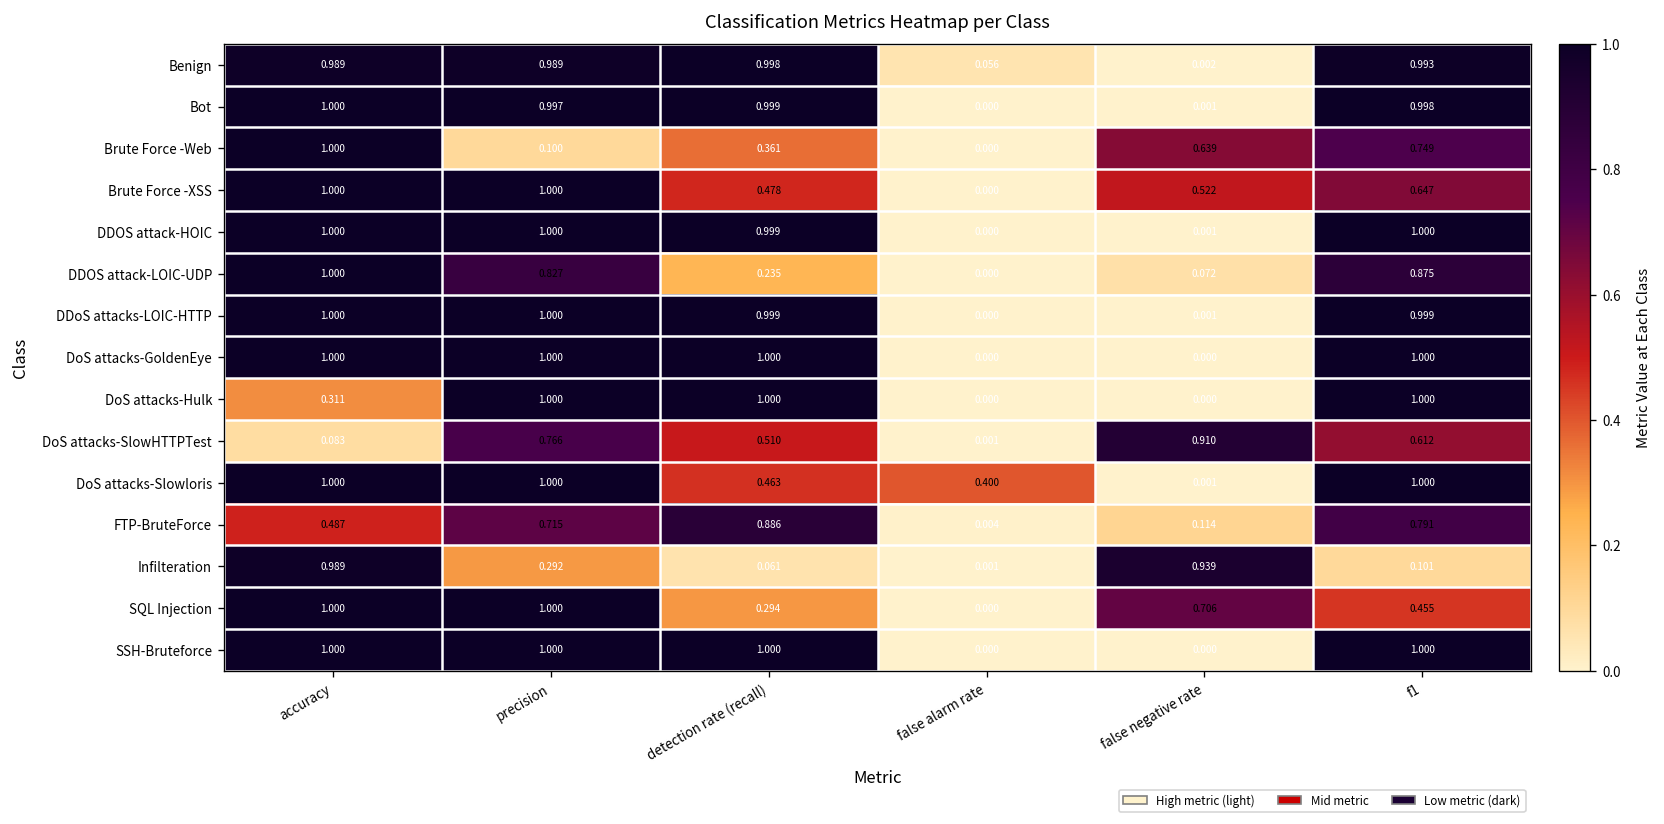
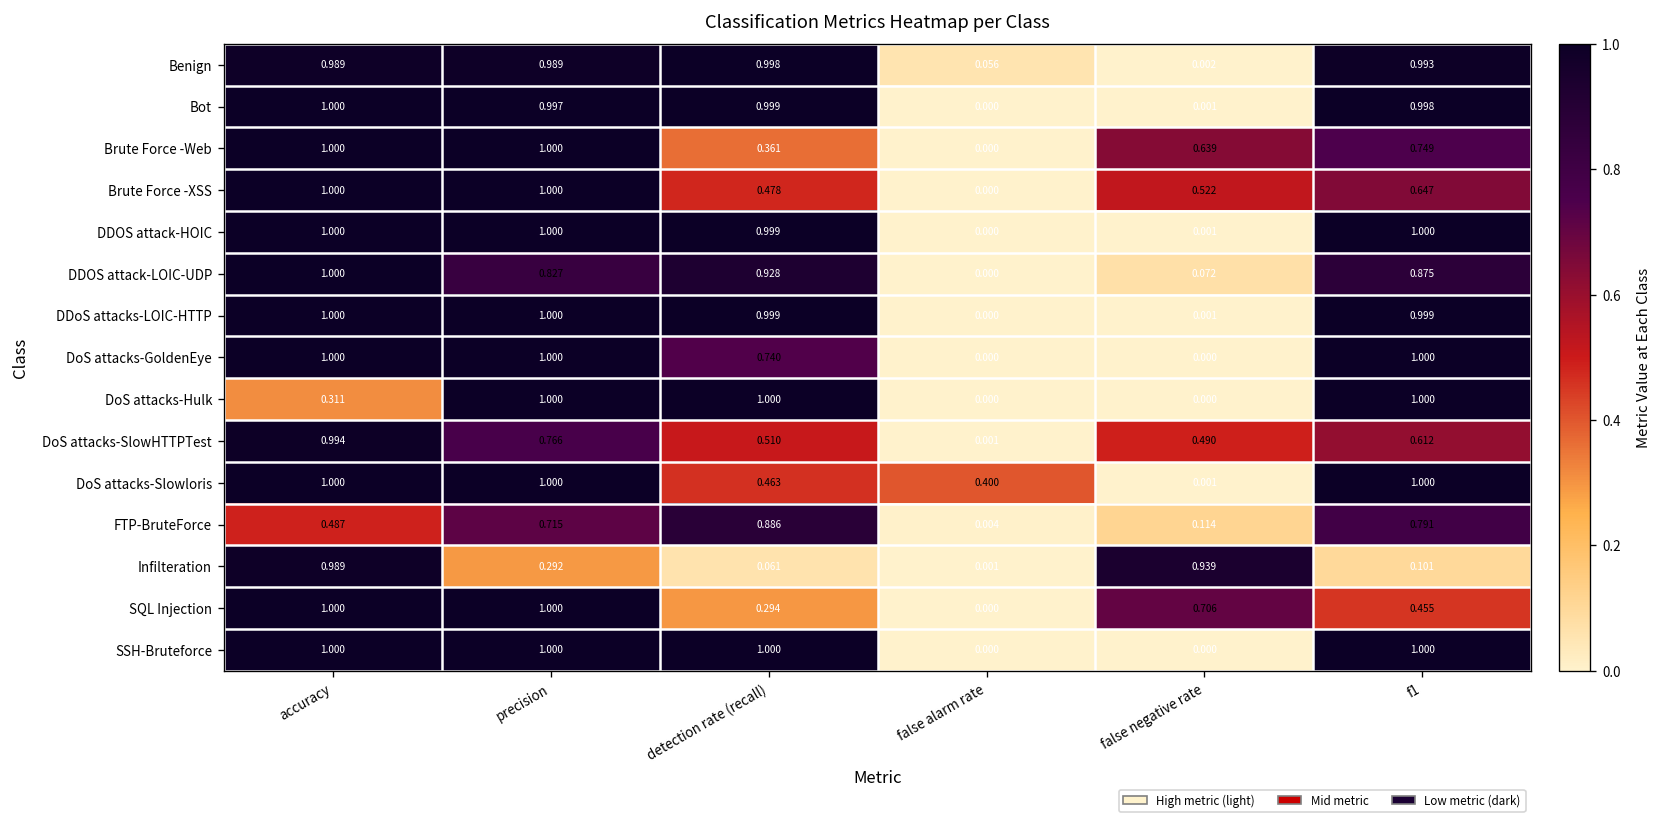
  {
    "Benign": {
      "accuracy": 0.989,
      "precision": 0.989,
      "detection rate (recall)": 0.998,
      "false alarm rate": 0.056,
      "false negative rate": 0.002,
      "f1": 0.993
    },
    "Bot": {
      "accuracy": 1.000,
      "precision": 0.997,
      "detection rate (recall)": 0.999,
      "false alarm rate": 0.000,
      "false negative rate": 0.001,
      "f1": 0.998
    },
    "Brute Force -Web": {
      "accuracy": 1.000,
-     "precision": 0.100,
+     "precision": 1.000,
      "detection rate (recall)": 0.361,
      "false alarm rate": 0.000,
      "false negative rate": 0.639,
      "f1": 0.749
    },
    "Brute Force -XSS": {
      "accuracy": 1.000,
      "precision": 1.000,
      "detection rate (recall)": 0.478,
      "false alarm rate": 0.000,
      "false negative rate": 0.522,
      "f1": 0.647
    },
    "DDOS attack-HOIC": {
      "accuracy": 1.000,
      "precision": 1.000,
      "detection rate (recall)": 0.999,
      "false alarm rate": 0.000,
      "false negative rate": 0.001,
      "f1": 1.000
    },
    "DDOS attack-LOIC-UDP": {
      "accuracy": 1.000,
      "precision": 0.827,
-     "detection rate (recall)": 0.235,
+     "detection rate (recall)": 0.928,
      "false alarm rate": 0.000,
      "false negative rate": 0.072,
      "f1": 0.875
    },
    "DDoS attacks-LOIC-HTTP": {
      "accuracy": 1.000,
      "precision": 1.000,
      "detection rate (recall)": 0.999,
      "false alarm rate": 0.000,
      "false negative rate": 0.001,
      "f1": 0.999
    },
    "DoS attacks-GoldenEye": {
      "accuracy": 1.000,
      "precision": 1.000,
-     "detection rate (recall)": 1.000,
+     "detection rate (recall)": 0.740,
      "false alarm rate": 0.000,
      "false negative rate": 0.000,
      "f1": 1.000
    },
    "DoS attacks-Hulk": {
      "accuracy": 0.311,
      "precision": 1.000,
      "detection rate (recall)": 1.000,
      "false alarm rate": 0.000,
      "false negative rate": 0.000,
      "f1": 1.000
    },
    "DoS attacks-SlowHTTPTest": {
-     "accuracy": 0.083,
+     "accuracy": 0.994,
      "precision": 0.766,
      "detection rate (recall)": 0.510,
      "false alarm rate": 0.001,
-     "false negative rate": 0.910,
+     "false negative rate": 0.490,
      "f1": 0.612
    },
    "DoS attacks-Slowloris": {
      "accuracy": 1.000,
      "precision": 1.000,
      "detection rate (recall)": 0.463,
      "false alarm rate": 0.400,
      "false negative rate": 0.001,
      "f1": 1.000
    },
    "FTP-BruteForce": {
      "accuracy": 0.487,
      "precision": 0.715,
      "detection rate (recall)": 0.886,
      "false alarm rate": 0.004,
      "false negative rate": 0.114,
      "f1": 0.791
    },
    "Infilteration": {
      "accuracy": 0.989,
      "precision": 0.292,
      "detection rate (recall)": 0.061,
      "false alarm rate": 0.001,
      "false negative rate": 0.939,
      "f1": 0.101
    },
    "SQL Injection": {
      "accuracy": 1.000,
      "precision": 1.000,
      "detection rate (recall)": 0.294,
      "false alarm rate": 0.000,
      "false negative rate": 0.706,
      "f1": 0.455
    },
    "SSH-Bruteforce": {
      "accuracy": 1.000,
      "precision": 1.000,
      "detection rate (recall)": 1.000,
      "false alarm rate": 0.000,
      "false negative rate": 0.000,
      "f1": 1.000
    }
  }
